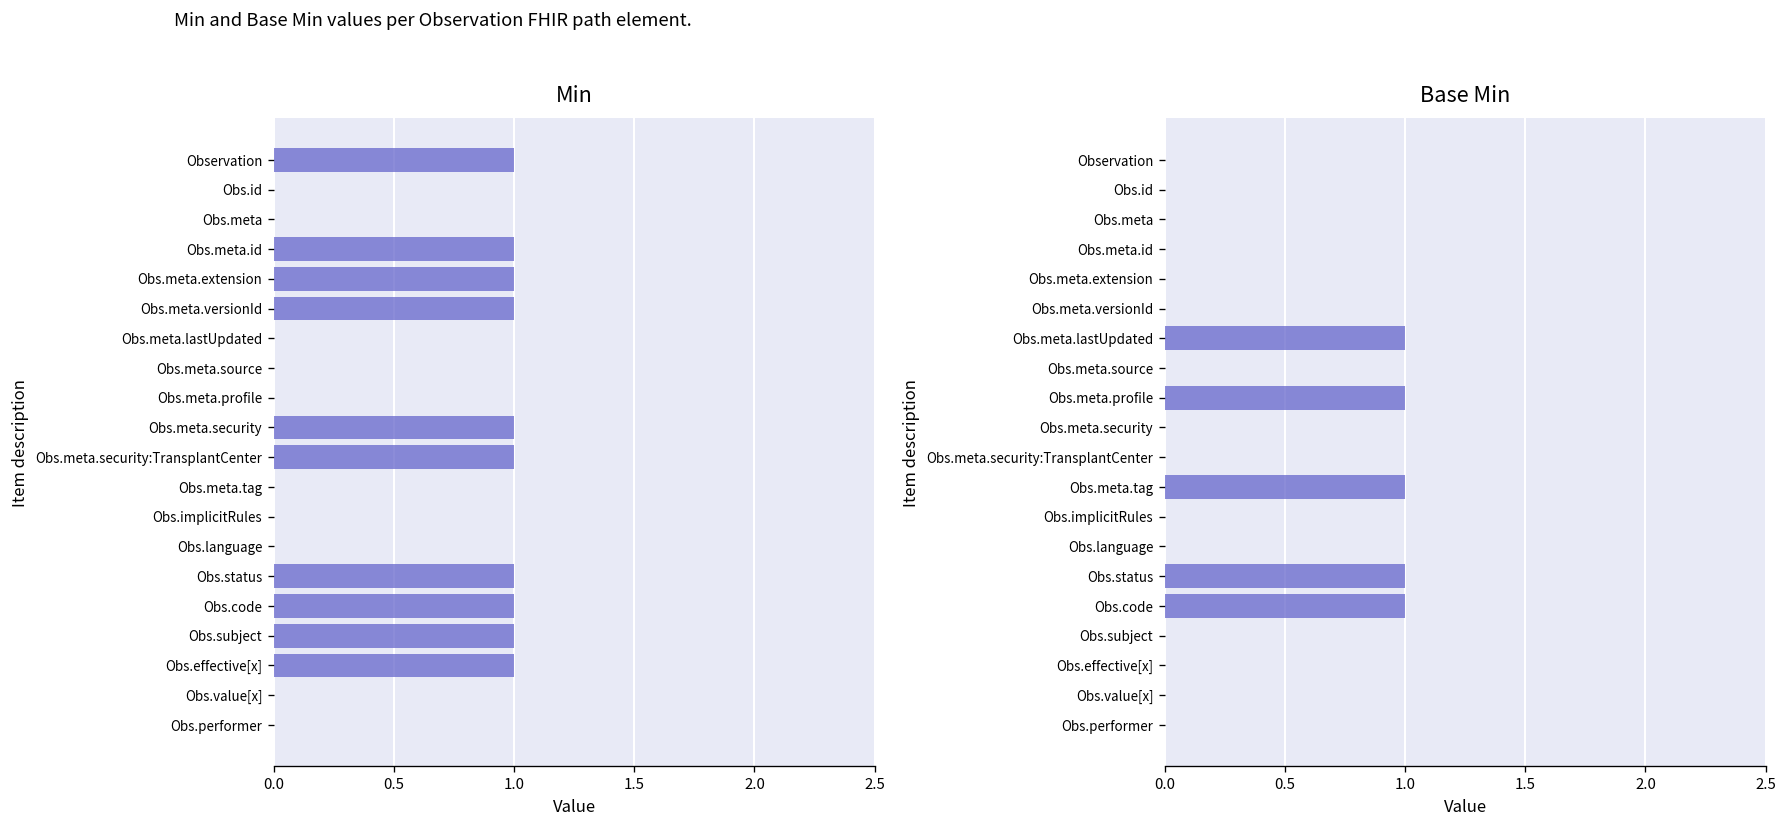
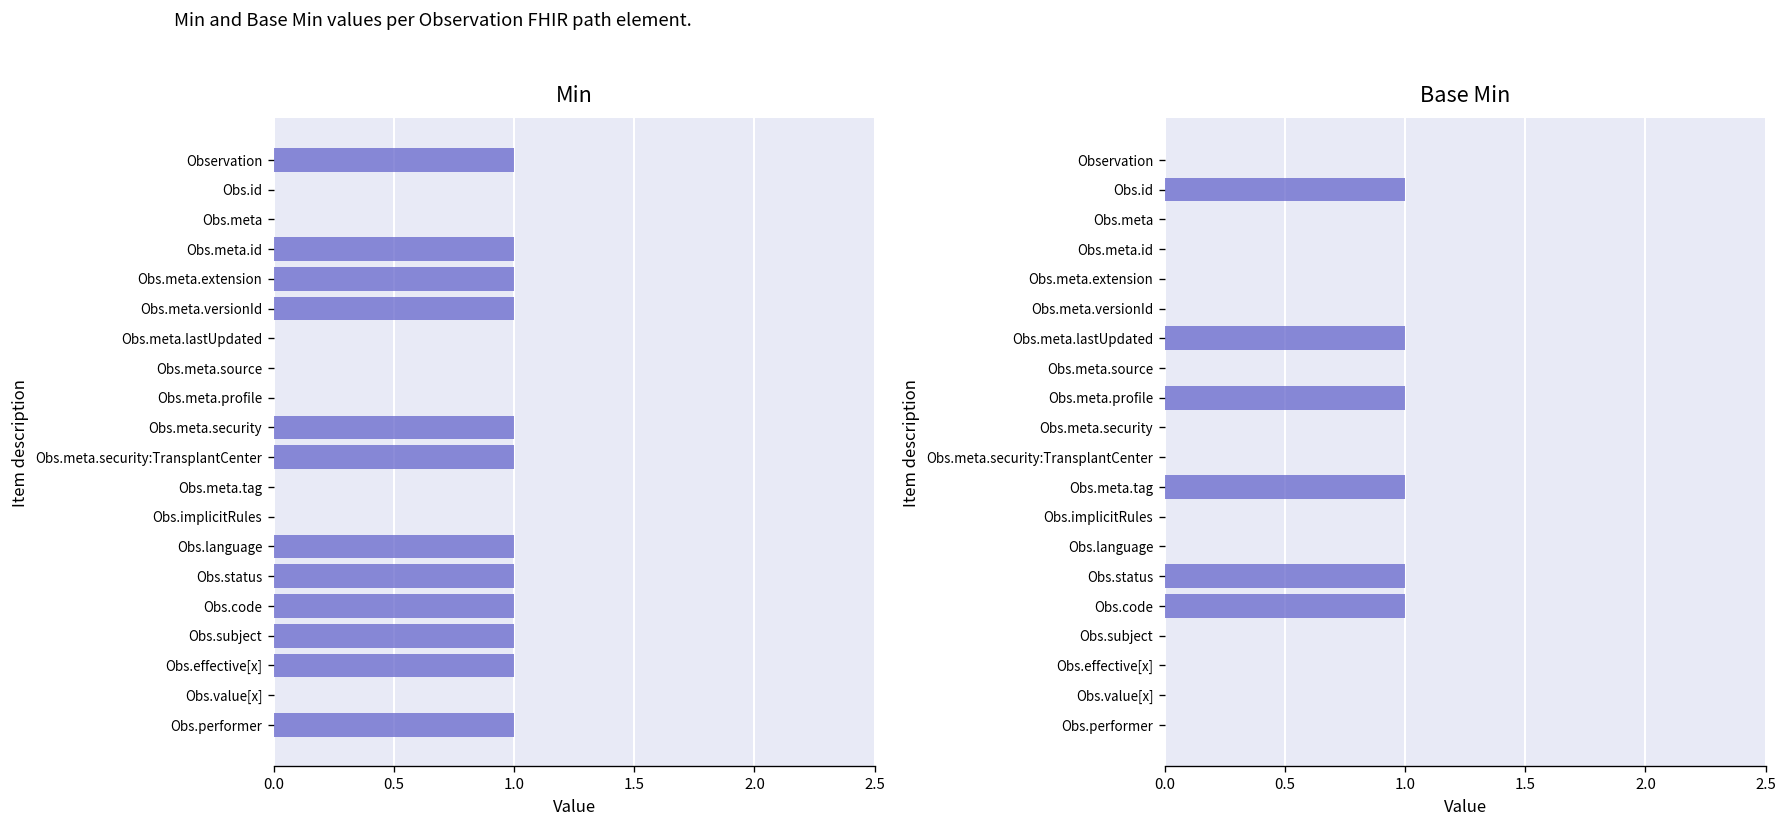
  {
    "Min": {
      "Observation": 1,
      "Obs.id": 0,
      "Obs.meta": 0,
      "Obs.meta.id": 1,
      "Obs.meta.extension": 1,
      "Obs.meta.versionId": 1,
      "Obs.meta.lastUpdated": 0,
      "Obs.meta.source": 0,
      "Obs.meta.profile": 0,
      "Obs.meta.security": 1,
      "Obs.meta.security:TransplantCenter": 1,
      "Obs.meta.tag": 0,
      "Obs.implicitRules": 0,
-     "Obs.language": 0,
+     "Obs.language": 1,
      "Obs.status": 1,
      "Obs.code": 1,
      "Obs.subject": 1,
      "Obs.effective[x]": 1,
      "Obs.value[x]": 0,
-     "Obs.performer": 0
+     "Obs.performer": 1
    },
    "Base Min": {
      "Observation": 0,
-     "Obs.id": 0,
+     "Obs.id": 1,
      "Obs.meta": 0,
      "Obs.meta.id": 0,
      "Obs.meta.extension": 0,
      "Obs.meta.versionId": 0,
      "Obs.meta.lastUpdated": 1,
      "Obs.meta.source": 0,
      "Obs.meta.profile": 1,
      "Obs.meta.security": 0,
      "Obs.meta.security:TransplantCenter": 0,
      "Obs.meta.tag": 1,
      "Obs.implicitRules": 0,
      "Obs.language": 0,
      "Obs.status": 1,
      "Obs.code": 1,
      "Obs.subject": 0,
      "Obs.effective[x]": 0,
      "Obs.value[x]": 0,
      "Obs.performer": 0
    }
  }
